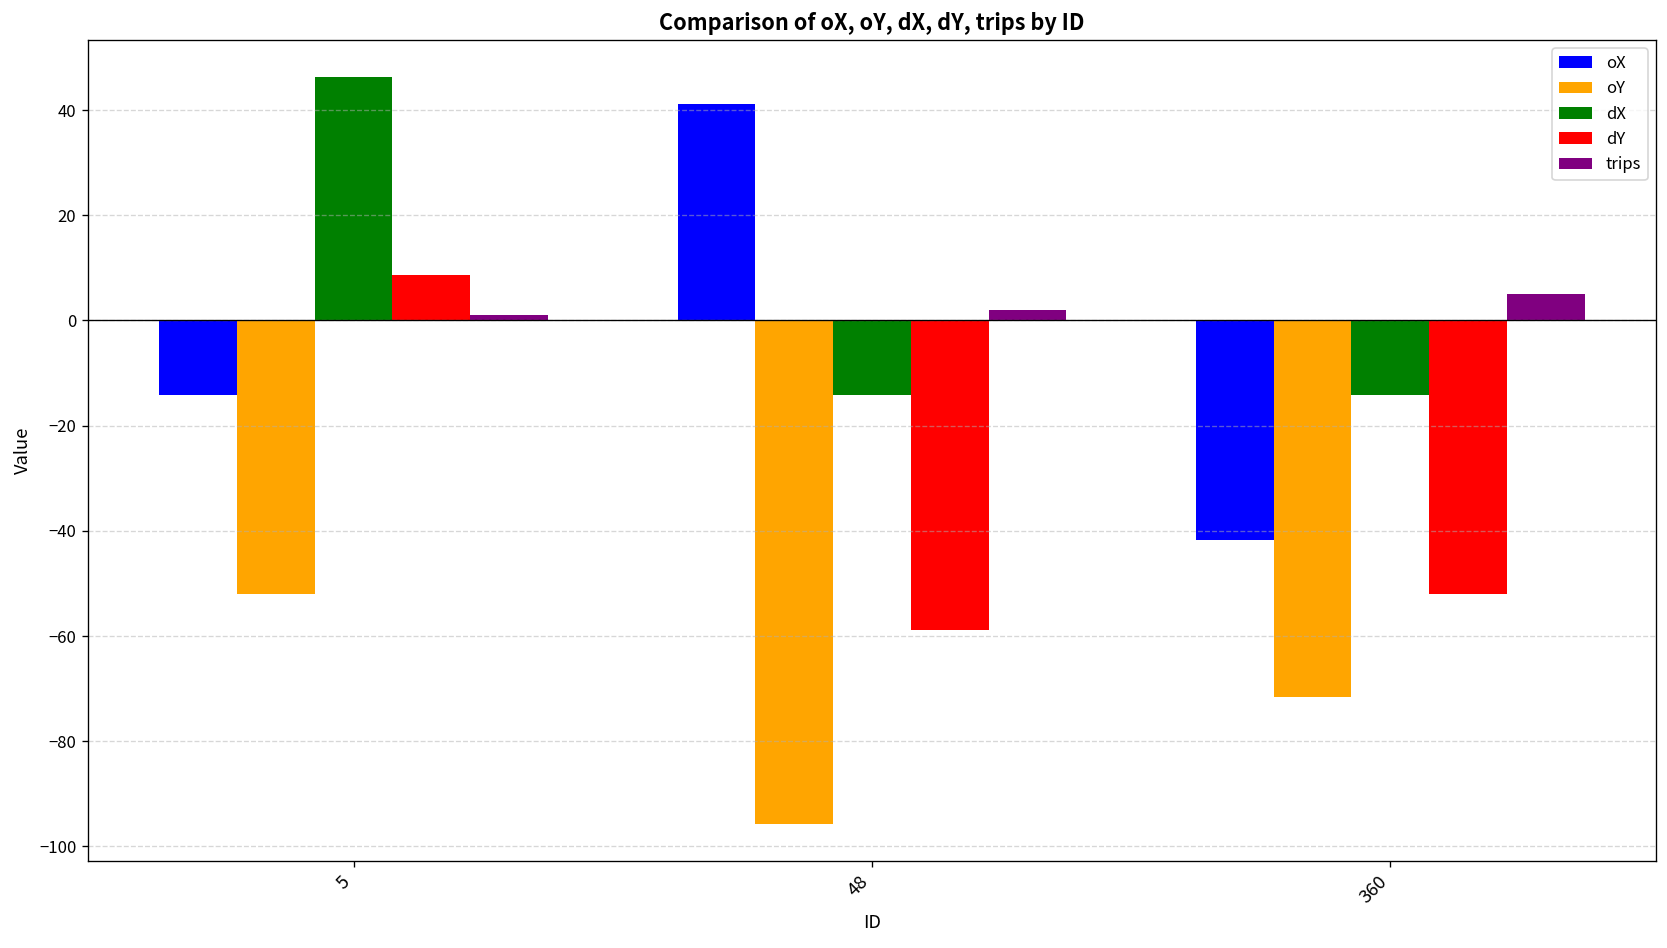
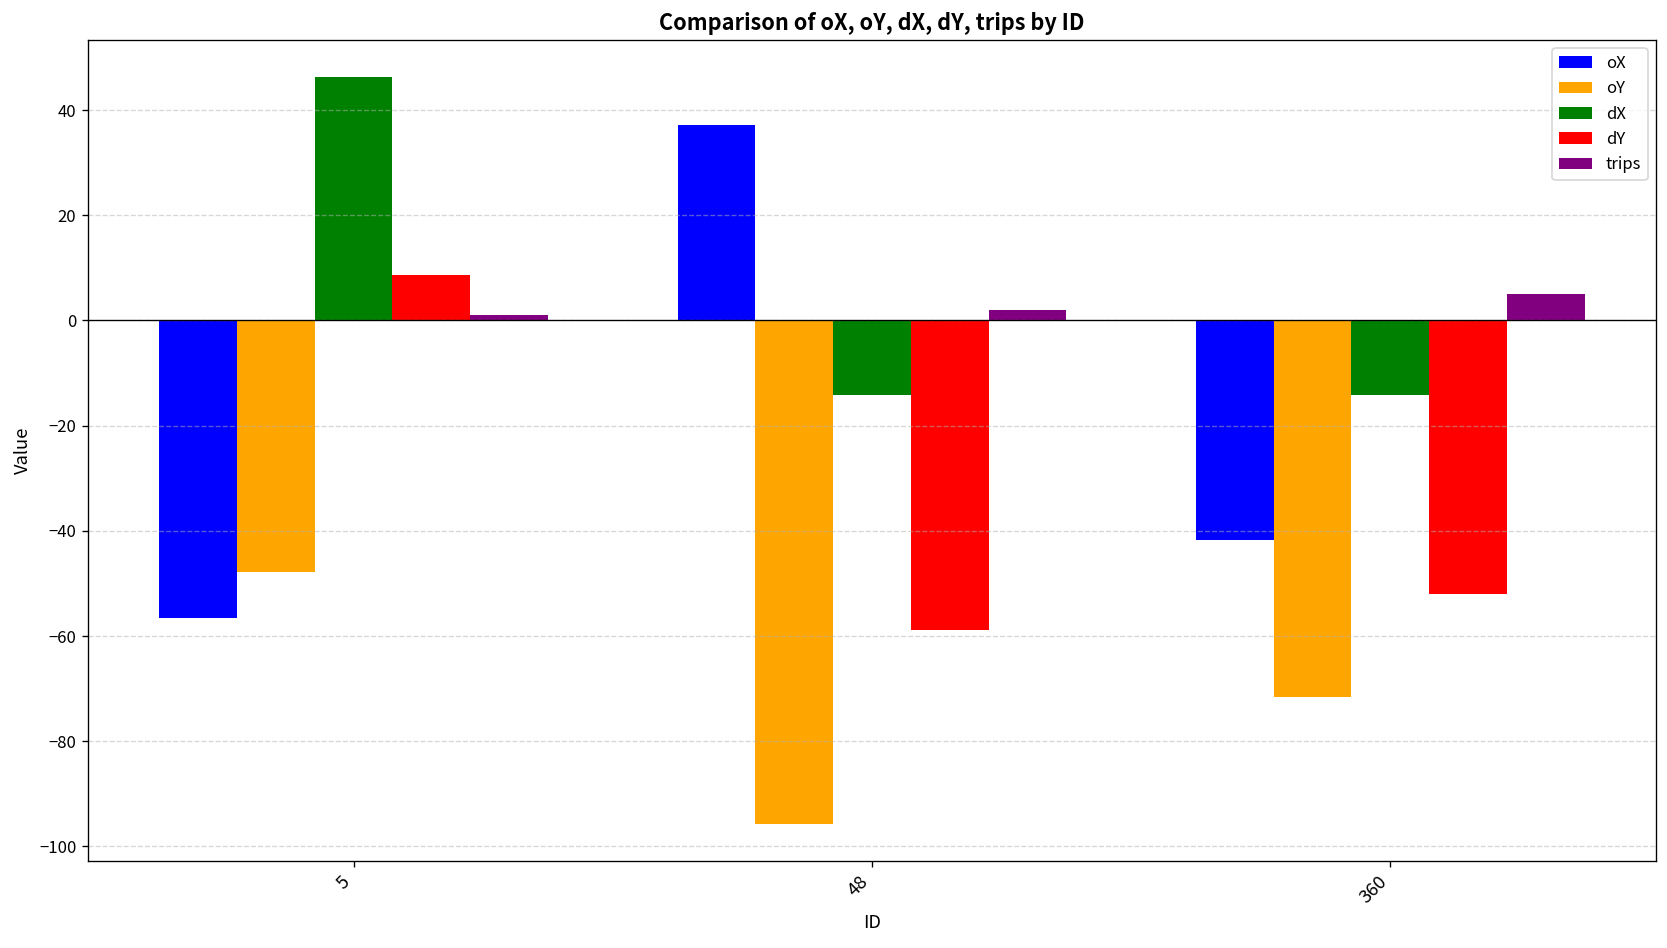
  {
    "oX": {
-     "5": -14,
-     "48": 41,
+     "5": -57,
+     "48": 37,
      "360": -42
    },
    "oY": {
-     "5": -52,
+     "5": -48,
      "48": -96,
      "360": -72
    },
    "dX": {
      "5": 46,
      "48": -14,
      "360": -14
    },
    "dY": {
      "5": 9,
      "48": -59,
      "360": -52
    },
    "trips": {
      "5": 1,
      "48": 2,
      "360": 5
    }
  }
